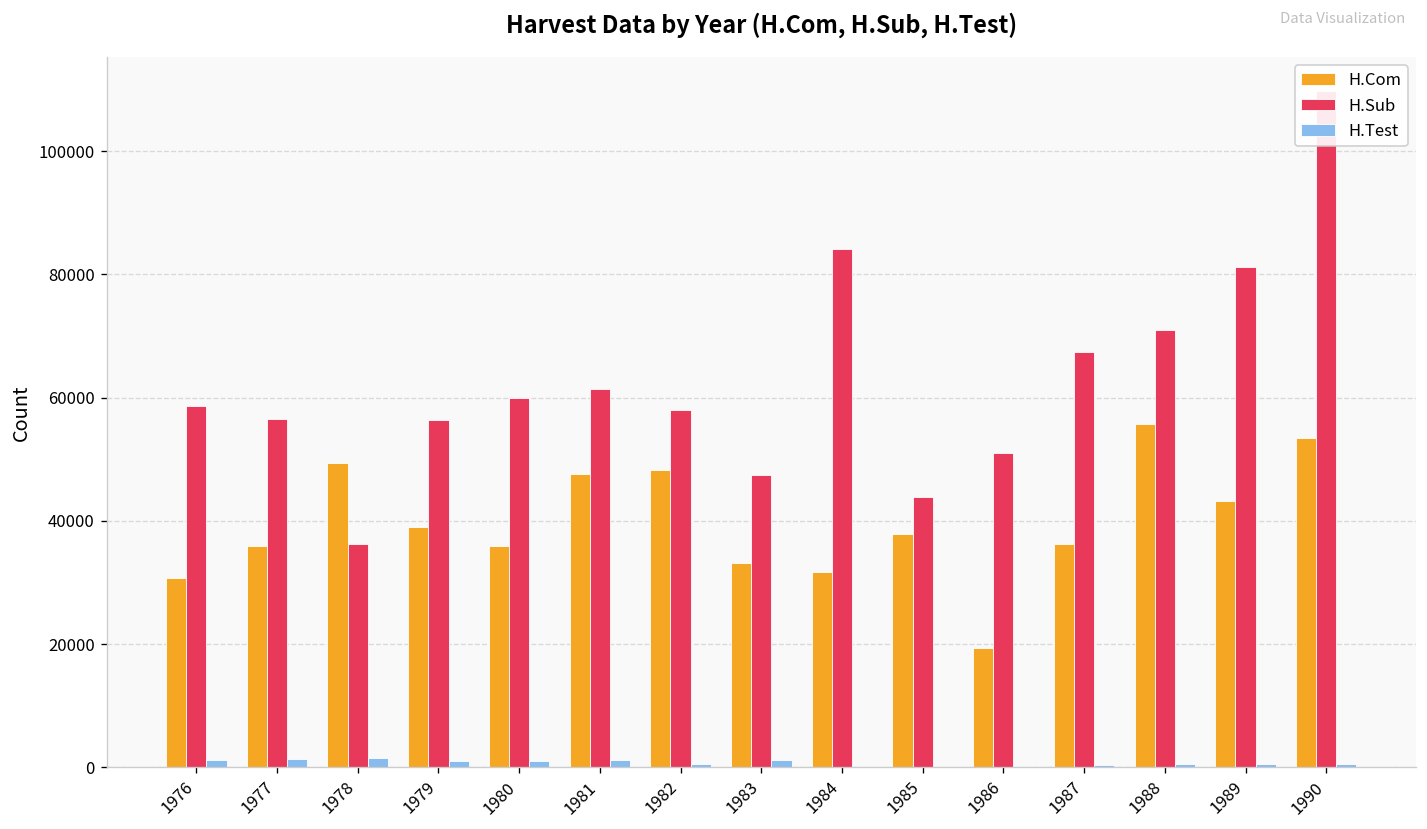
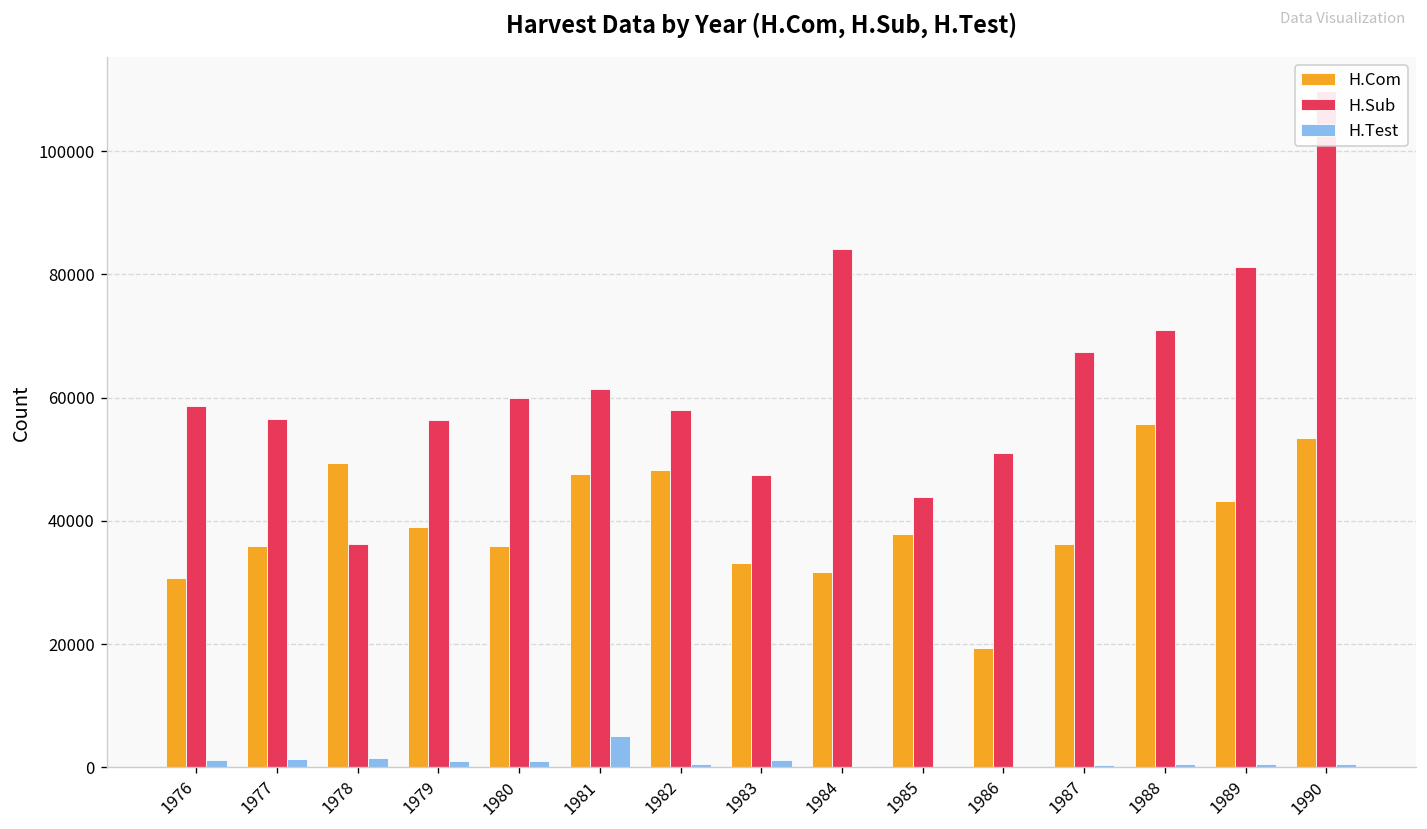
  {
    "H.Com": {
      "1976": 31000,
      "1977": 36000,
      "1978": 49000,
      "1979": 39000,
      "1980": 36000,
      "1981": 48000,
      "1982": 48000,
      "1983": 33000,
      "1984": 32000,
      "1985": 38000,
      "1986": 19000,
      "1987": 36000,
      "1988": 56000,
      "1989": 43000,
      "1990": 54000
    },
    "H.Sub": {
      "1976": 59000,
      "1977": 57000,
      "1978": 36000,
      "1979": 56000,
      "1980": 60000,
      "1981": 61000,
      "1982": 58000,
      "1983": 47000,
      "1984": 84000,
      "1985": 44000,
      "1986": 51000,
      "1987": 67000,
      "1988": 71000,
      "1989": 81000
    },
    "H.Test": {
      "1976": 1000,
      "1977": 1000,
      "1978": 1000,
      "1979": 1000,
      "1980": 1000,
-     "1981": 1000,
+     "1981": 5000,
      "1982": 1000,
      "1983": 1000,
      "1988": 1000,
      "1989": 1000,
      "1990": 1000
    }
  }
